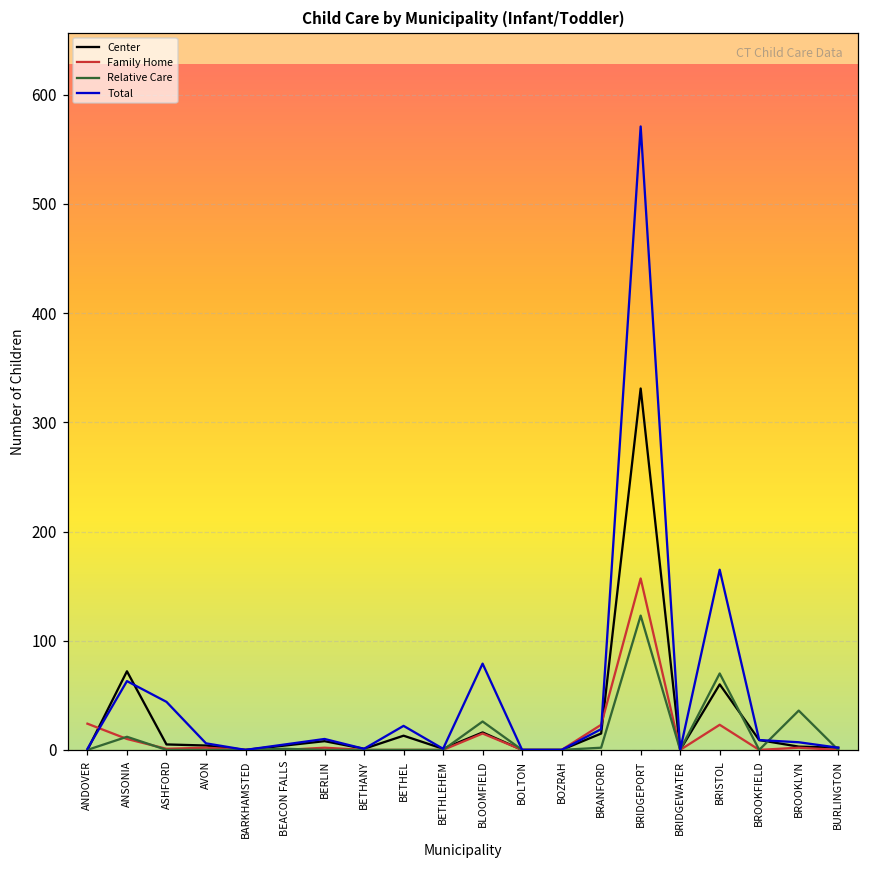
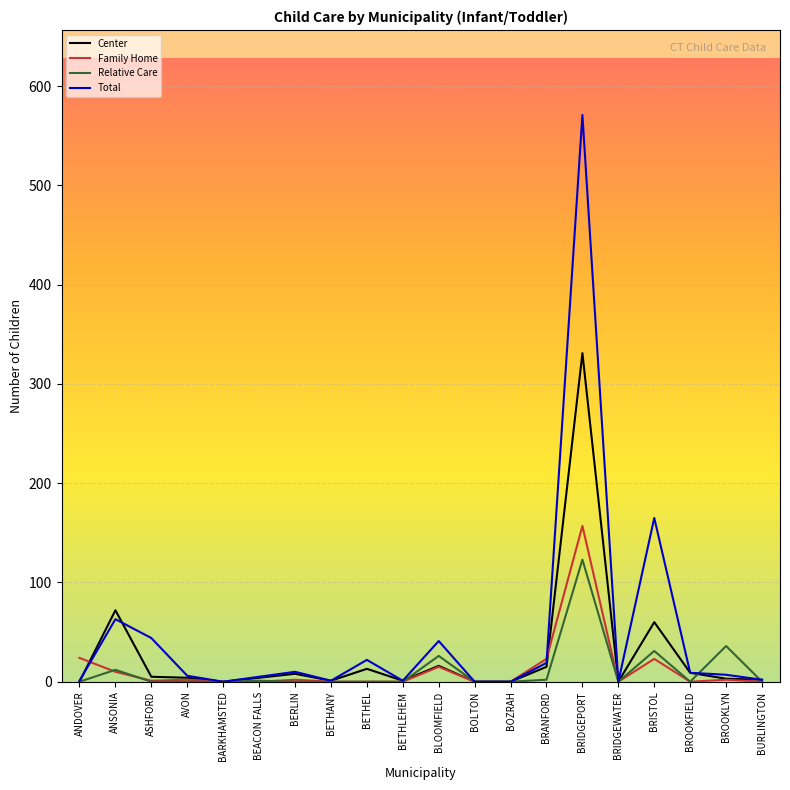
  {
    "Center": {
      "ANSONIA": 70,
      "ASHFORD": 10,
      "BETHEL": 10,
      "BRANFORD": 20,
      "BRIDGEPORT": 330,
      "BRISTOL": 60
    },
    "Family Home": {
      "ANDOVER": 20,
      "BRANFORD": 20,
      "BRIDGEPORT": 160,
      "BRISTOL": 20
    },
    "Relative Care": {
      "BLOOMFIELD": 30,
      "BRANFORD": 0,
      "BRIDGEPORT": 120,
-     "BRISTOL": 70,
+     "BRISTOL": 30,
      "BROOKLYN": 40
    },
    "Total": {
      "ANSONIA": 60,
      "ASHFORD": 40,
      "BETHEL": 20,
-     "BLOOMFIELD": 80,
+     "BLOOMFIELD": 40,
      "BRANFORD": 20,
      "BRIDGEPORT": 570,
      "BRISTOL": 170,
      "BROOKLYN": 10
    }
  }
